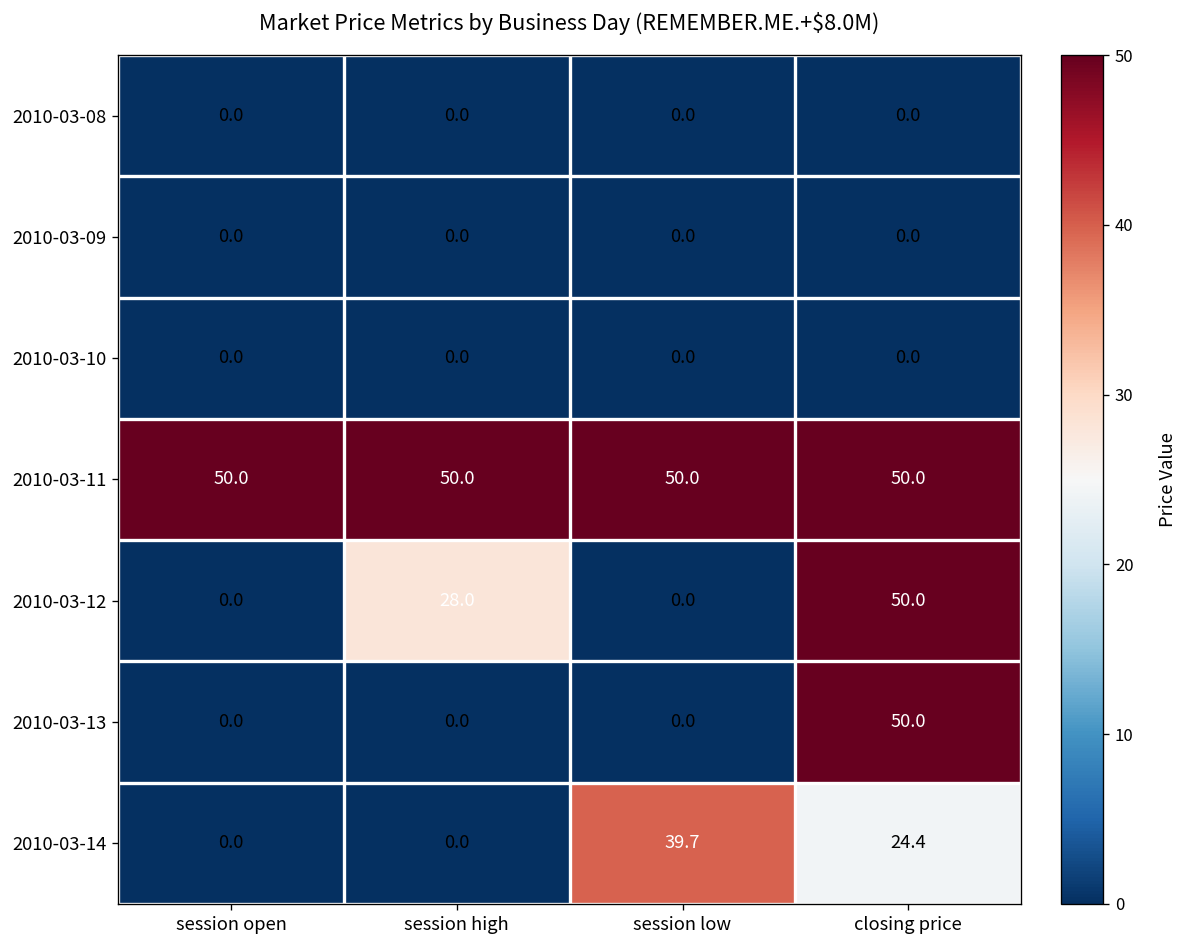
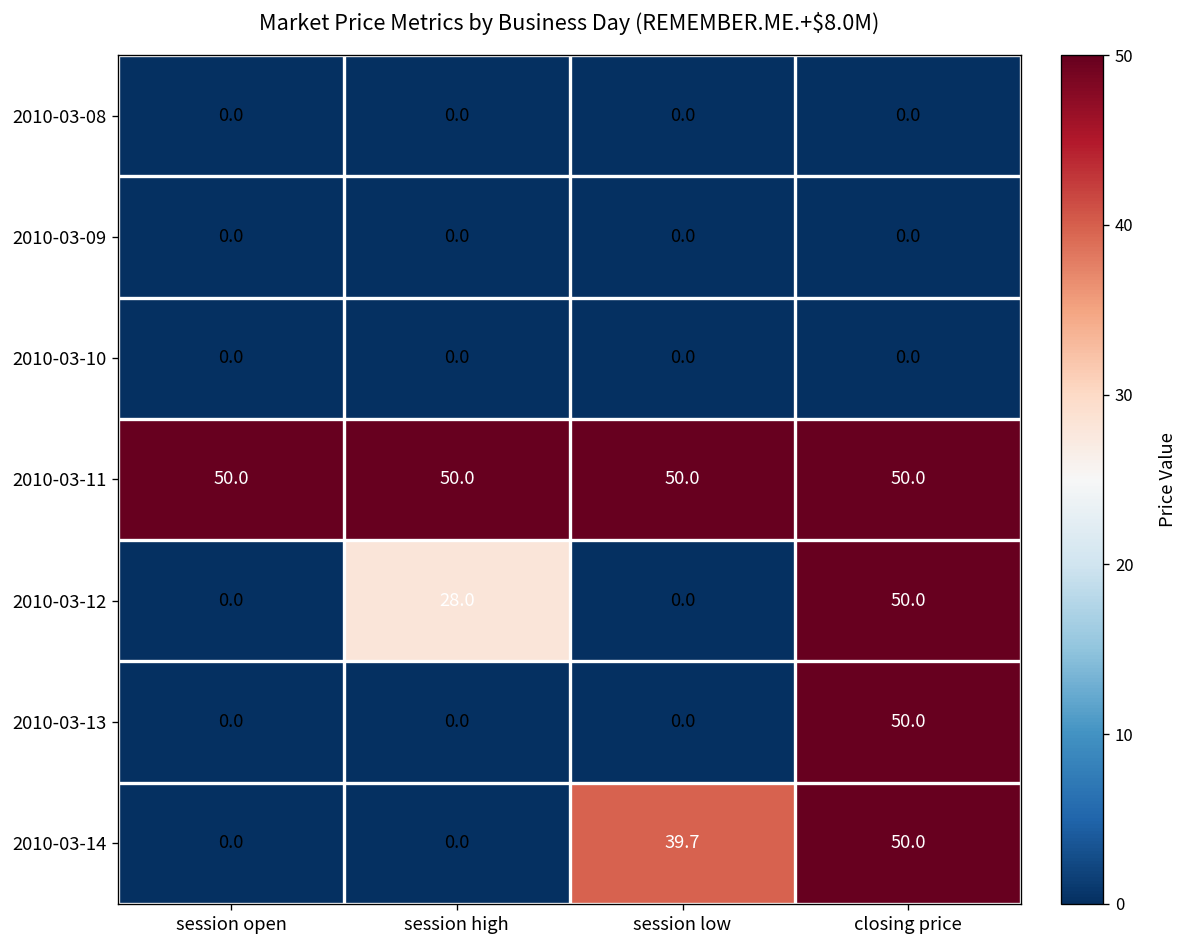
  {
    "2010-03-08": {
      "session open": 0.0,
      "session high": 0.0,
      "session low": 0.0,
      "closing price": 0.0
    },
    "2010-03-09": {
      "session open": 0.0,
      "session high": 0.0,
      "session low": 0.0,
      "closing price": 0.0
    },
    "2010-03-10": {
      "session open": 0.0,
      "session high": 0.0,
      "session low": 0.0,
      "closing price": 0.0
    },
    "2010-03-11": {
      "session open": 50.0,
      "session high": 50.0,
      "session low": 50.0,
      "closing price": 50.0
    },
    "2010-03-12": {
      "session open": 0.0,
      "session low": 0.0,
      "closing price": 50.0
    },
    "2010-03-13": {
      "session open": 0.0,
      "session high": 0.0,
      "session low": 0.0,
      "closing price": 50.0
    },
    "2010-03-14": {
      "session open": 0.0,
      "session high": 0.0,
      "session low": 39.7,
-     "closing price": 24.4
+     "closing price": 50.0
    }
  }
